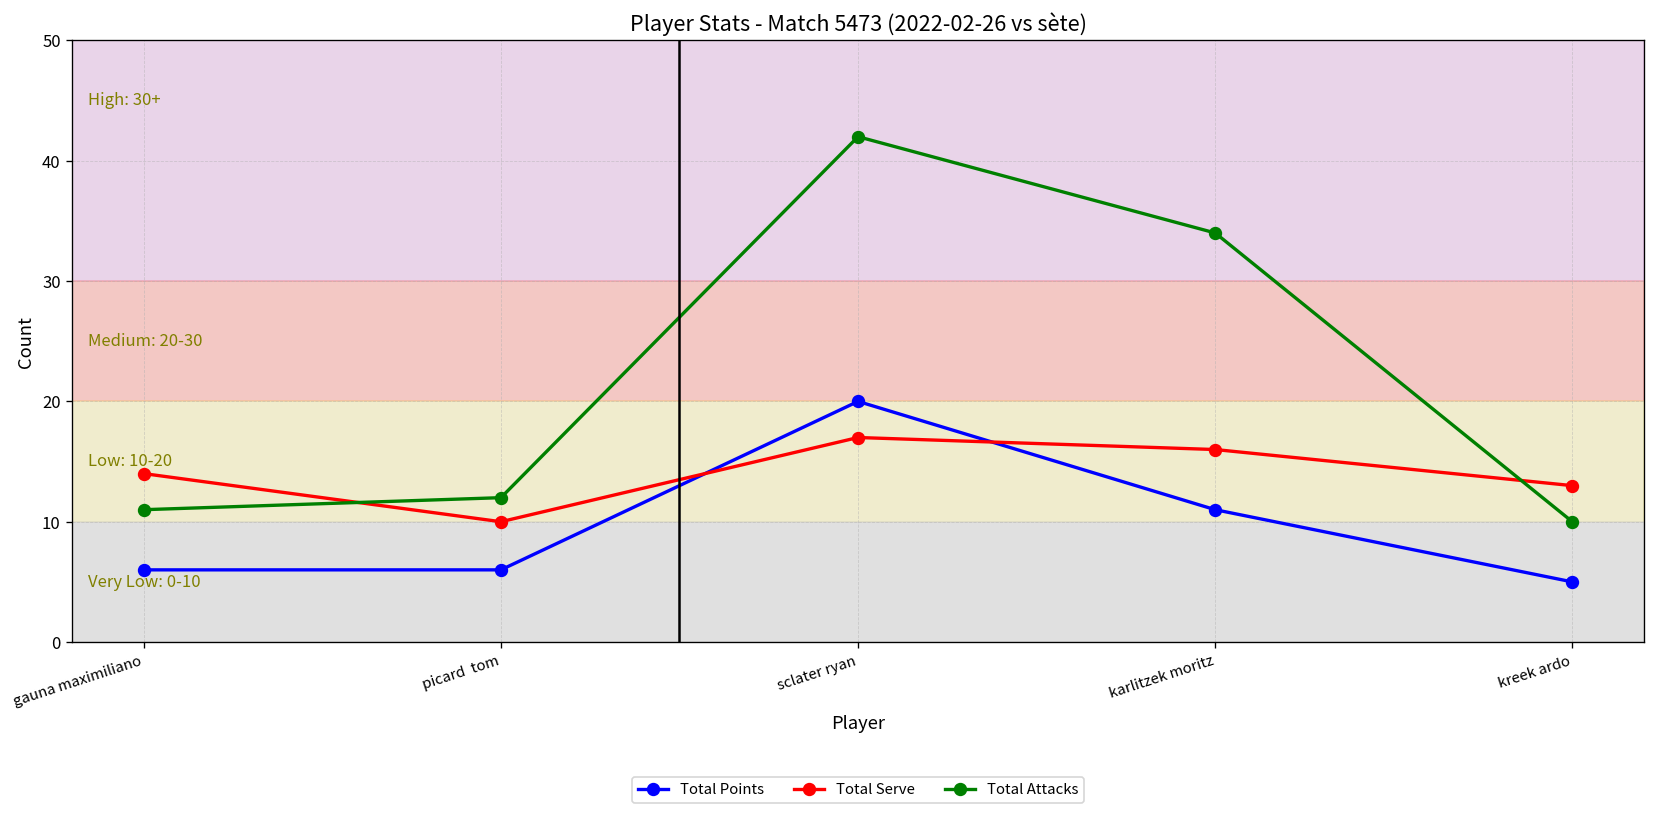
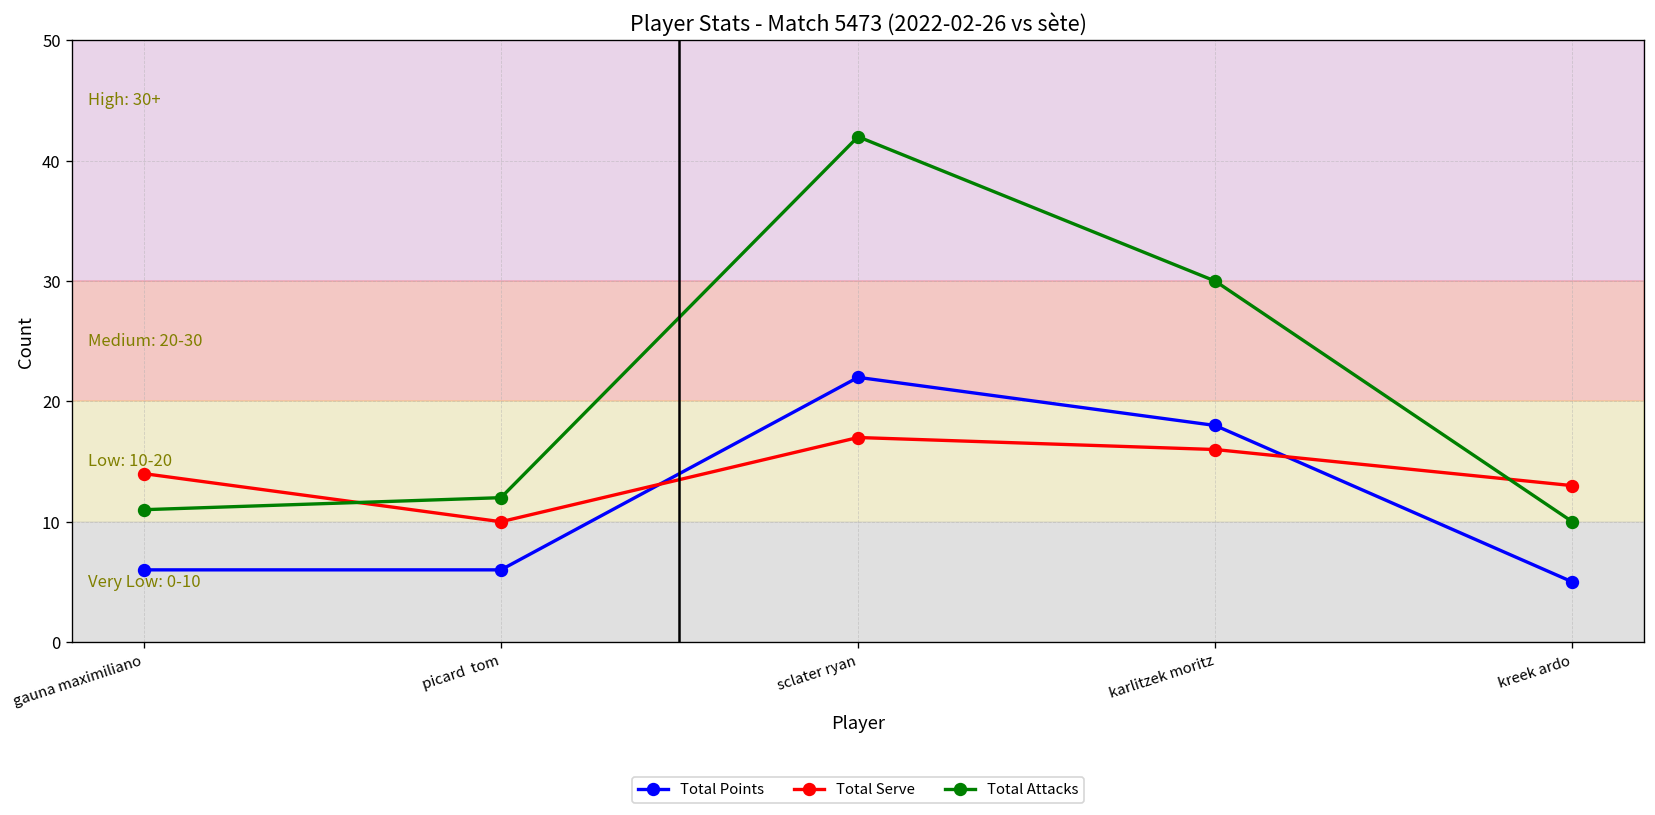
  {
    "Total Points": {
      "picard tom": 6,
-     "sclater ryan": 20,
-     "karlitzek moritz": 11,
+     "sclater ryan": 22,
+     "karlitzek moritz": 18,
      "kreek ardo": 5
    },
    "Total Serve": {
      "picard tom": 10,
      "sclater ryan": 17,
      "karlitzek moritz": 16,
      "kreek ardo": 13
    },
    "Total Attacks": {
      "gauna maximiliano": 11,
      "picard tom": 12,
      "sclater ryan": 42,
-     "karlitzek moritz": 34,
+     "karlitzek moritz": 30,
      "kreek ardo": 10
    }
  }
